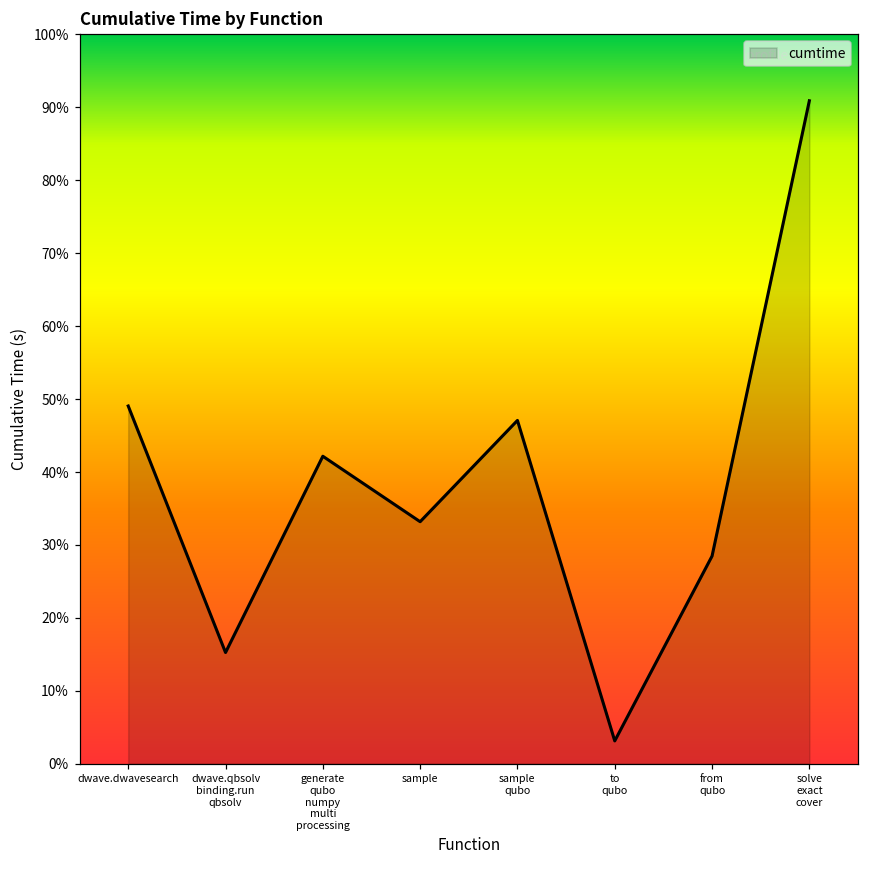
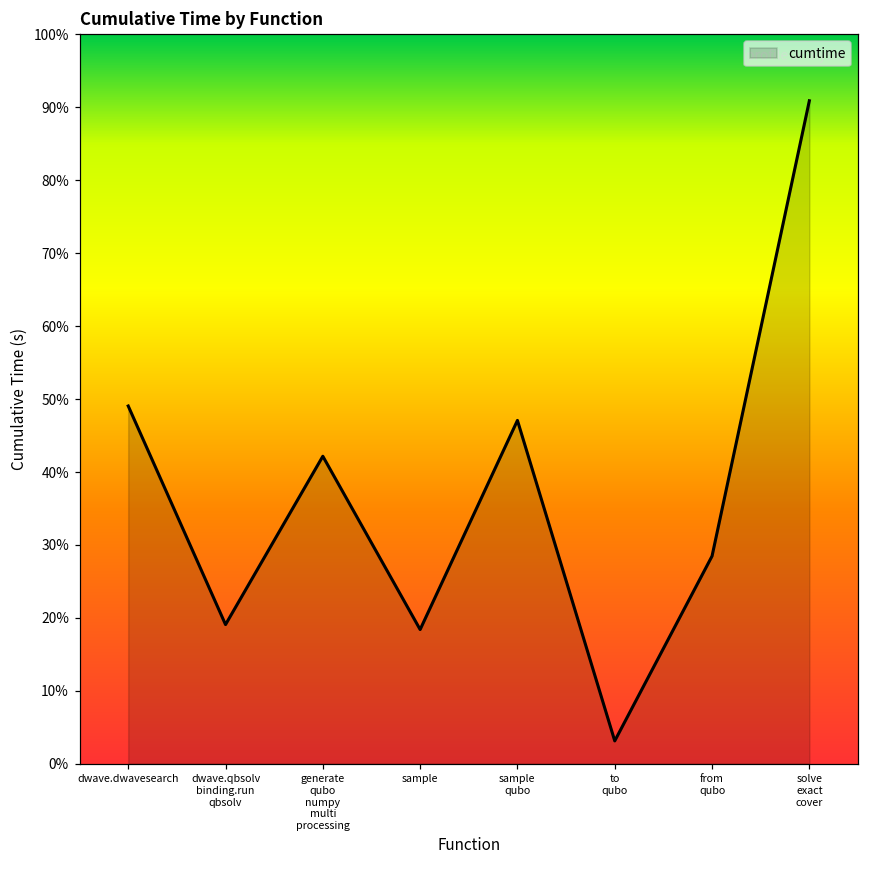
  {
    "dwave.dwavesearch": "49%",
-   "dwave.qbsolv binding.run qbsolv": "15%",
+   "dwave.qbsolv binding.run qbsolv": "19%",
    "generate qubo numpy multi processing": "42%",
-   "sample": "33%",
+   "sample": "18%",
    "sample qubo": "47%",
    "to qubo": "3%",
    "from qubo": "28%",
    "solve exact cover": "91%"
  }
